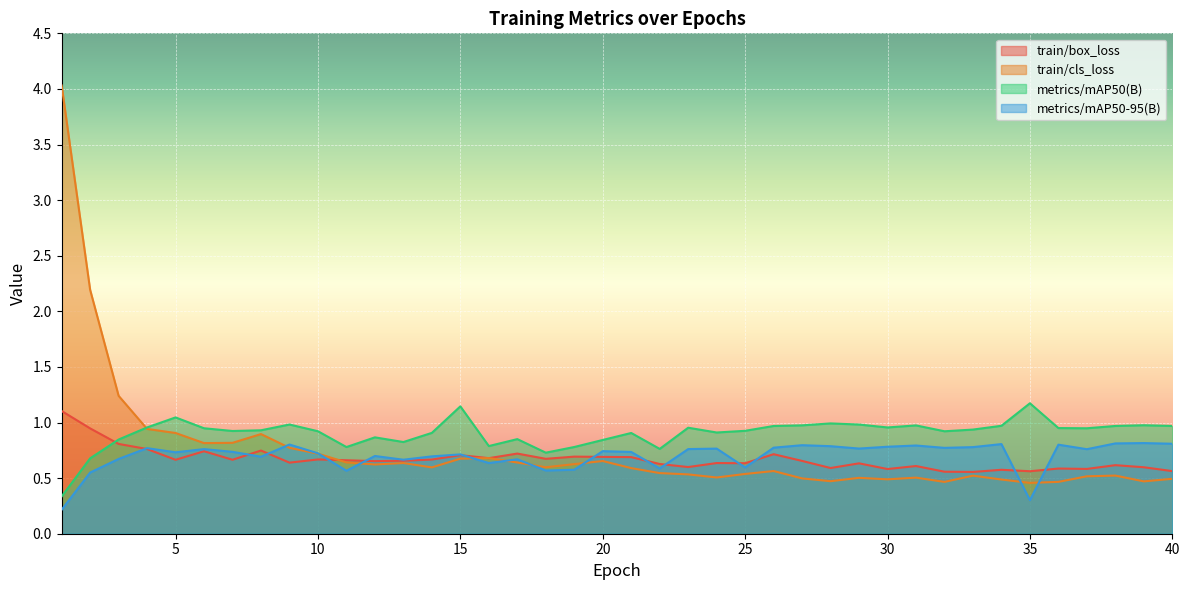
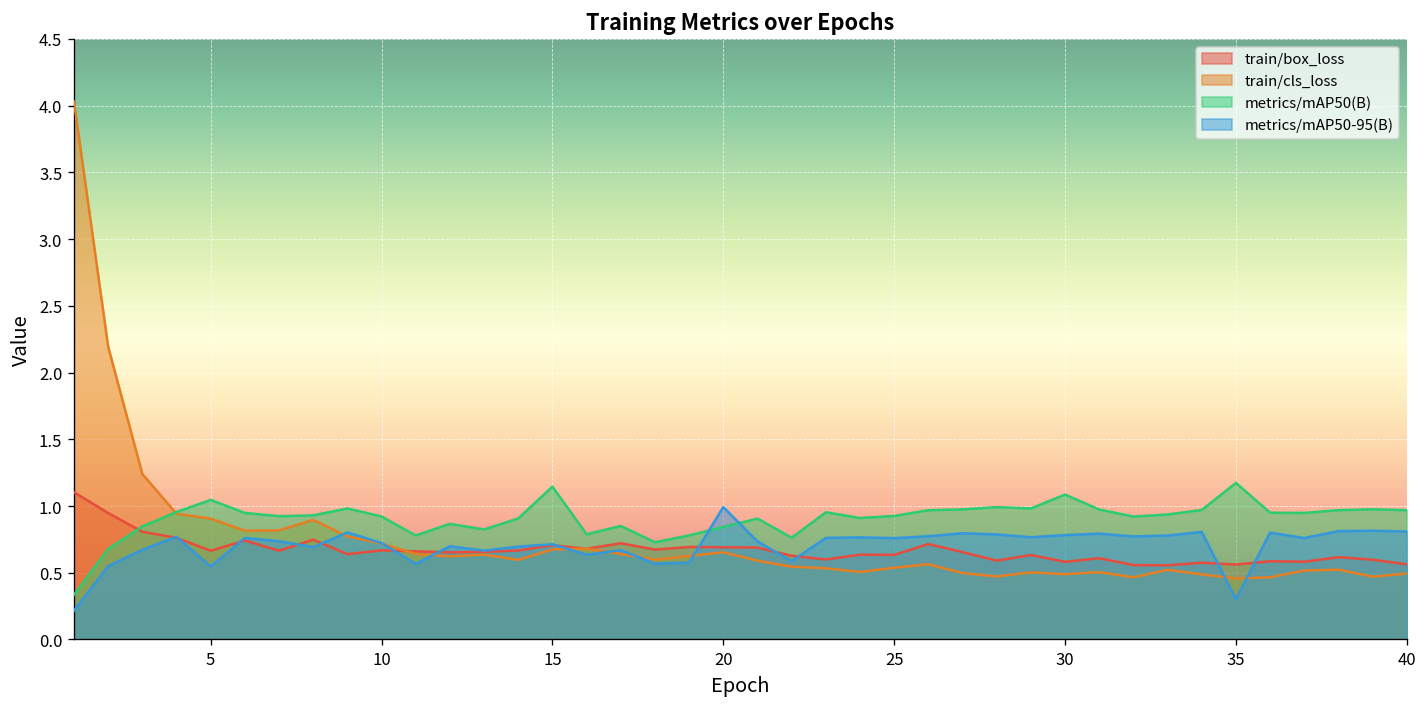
  {
    "metrics/mAP50(B)": {
      "5": 1.05,
      "10": 0.92,
      "15": 1.15,
      "20": 0.84,
      "25": 0.93,
-     "30": 0.96,
+     "30": 1.09,
      "35": 1.17,
      "40": 0.97
    },
    "metrics/mAP50-95(B)": {
-     "5": 0.73,
-     "20": 0.74,
-     "25": 0.60,
+     "5": 0.55,
+     "20": 0.99,
+     "25": 0.76,
      "30": 0.78,
      "35": 0.30,
      "40": 0.81
    }
  }
